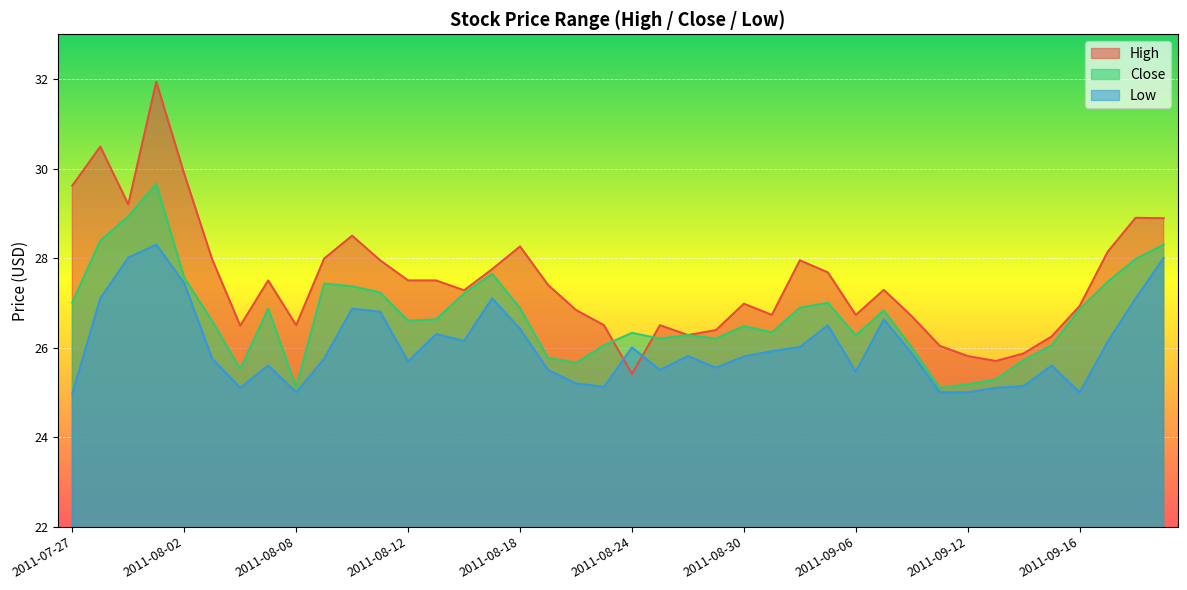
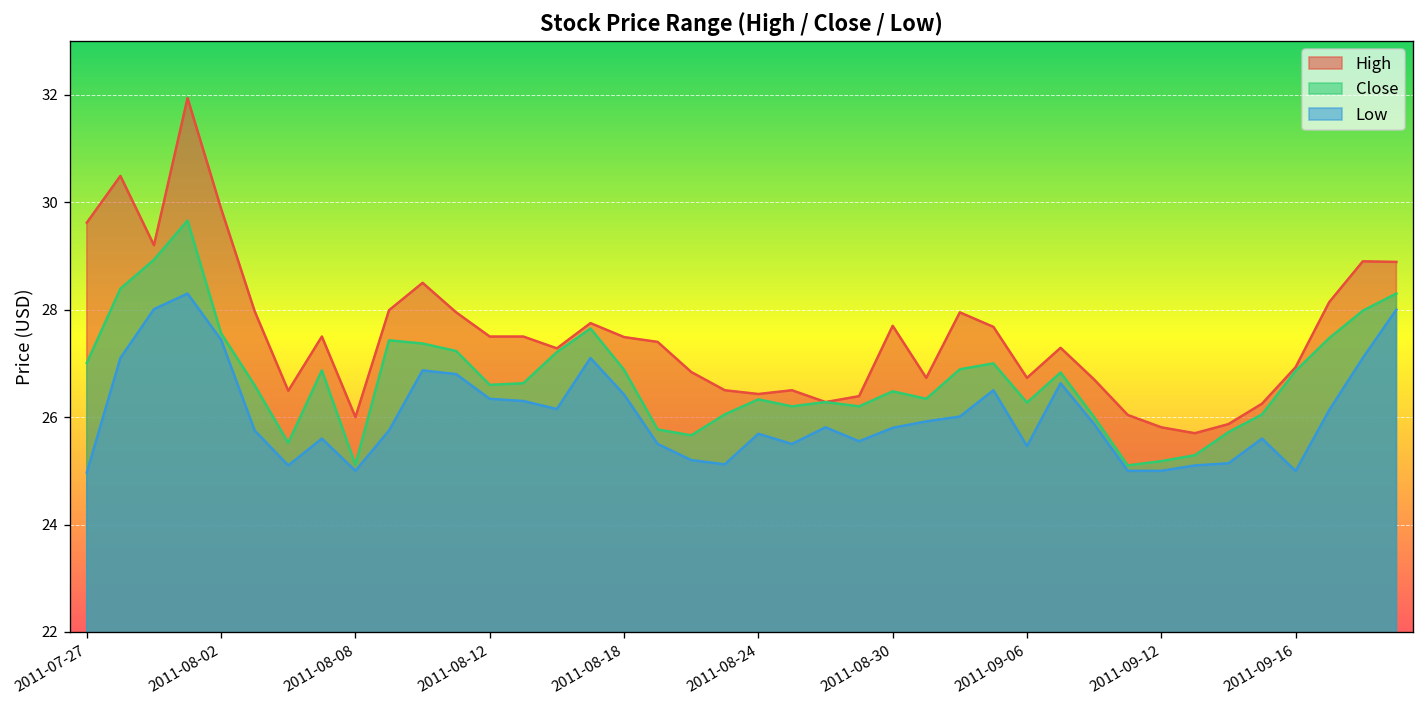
  {
    "High": {
      "2011-07-27": 29.6,
      "2011-08-02": 29.9,
-     "2011-08-08": 26.5,
+     "2011-08-08": 26.0,
      "2011-08-12": 27.5,
-     "2011-08-18": 28.3,
-     "2011-08-24": 25.4,
-     "2011-08-30": 27.0,
+     "2011-08-18": 27.5,
+     "2011-08-24": 26.4,
+     "2011-08-30": 27.7,
      "2011-09-06": 26.7,
      "2011-09-12": 25.8,
      "2011-09-16": 26.9
    },
    "Close": {
      "2011-07-27": 27.0,
      "2011-08-02": 27.6,
      "2011-08-08": 25.1,
      "2011-08-12": 26.6,
      "2011-08-18": 26.9,
      "2011-08-24": 26.3,
      "2011-08-30": 26.5,
      "2011-09-06": 26.3,
      "2011-09-12": 25.2,
      "2011-09-16": 26.9
    },
    "Low": {
      "2011-07-27": 25.0,
      "2011-08-02": 27.4,
      "2011-08-08": 25.0,
-     "2011-08-12": 25.7,
+     "2011-08-12": 26.3,
      "2011-08-18": 26.4,
-     "2011-08-24": 26.0,
+     "2011-08-24": 25.7,
      "2011-08-30": 25.8,
      "2011-09-06": 25.5,
      "2011-09-12": 25.0,
      "2011-09-16": 25.0
    }
  }
